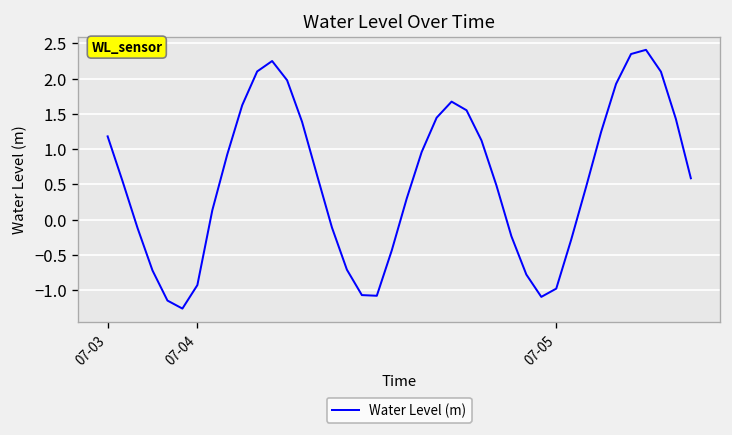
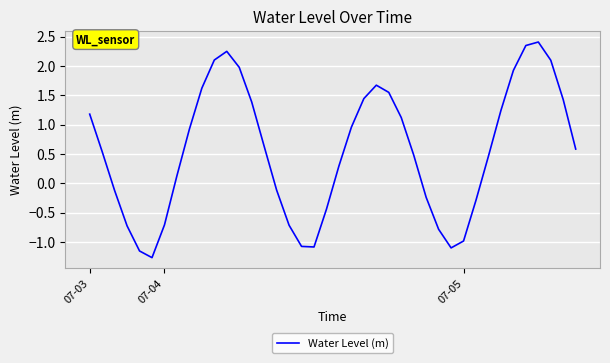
  {
    "07-03": 1.2,
-   "07-04": -0.9,
+   "07-04": -0.7,
    "07-05": -1.0
  }
